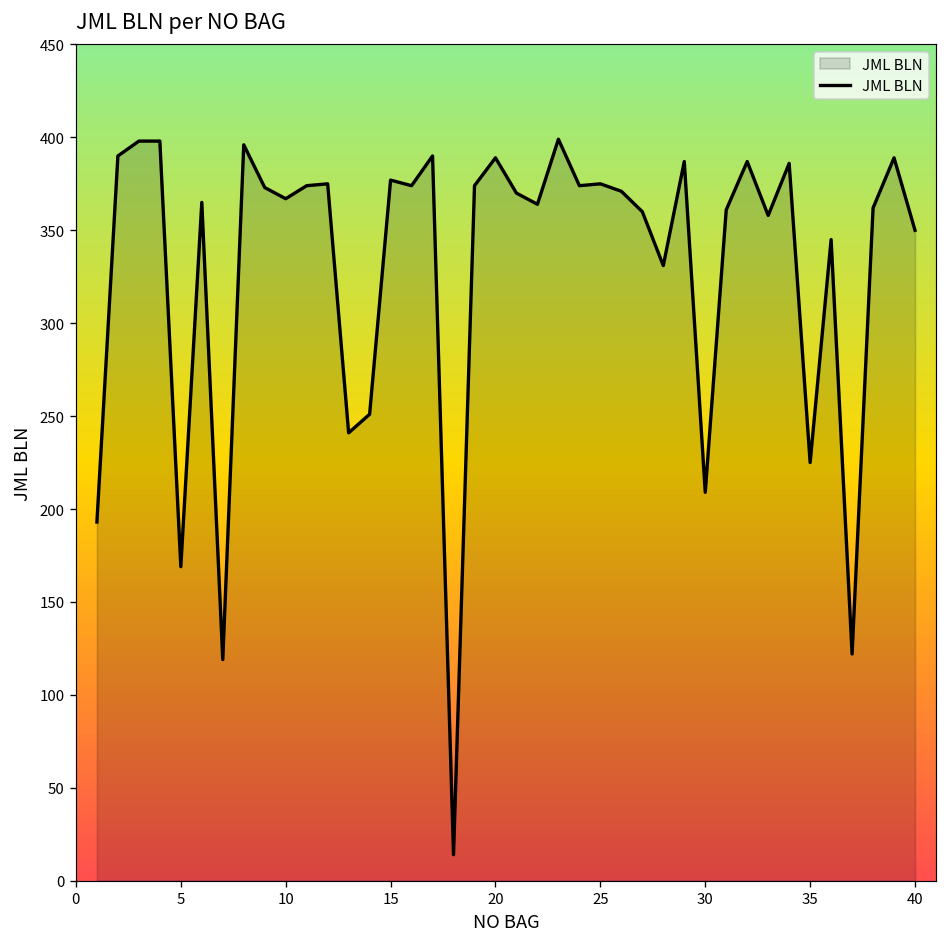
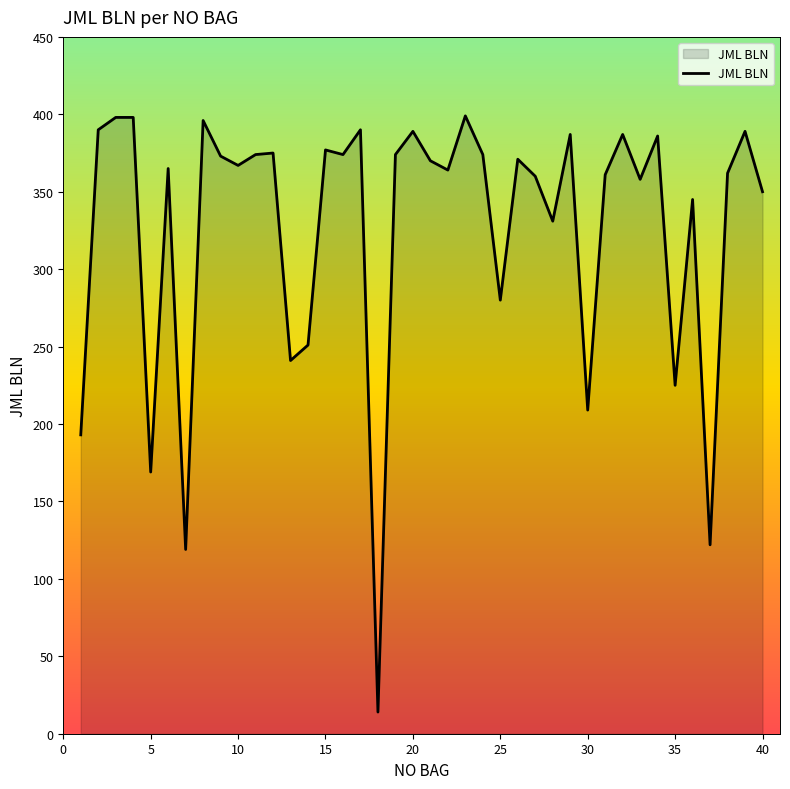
  {
    "5": 169,
    "10": 367,
    "15": 377,
    "20": 389,
-   "25": 375,
+   "25": 280,
    "30": 209,
    "35": 225,
    "40": 350
  }
